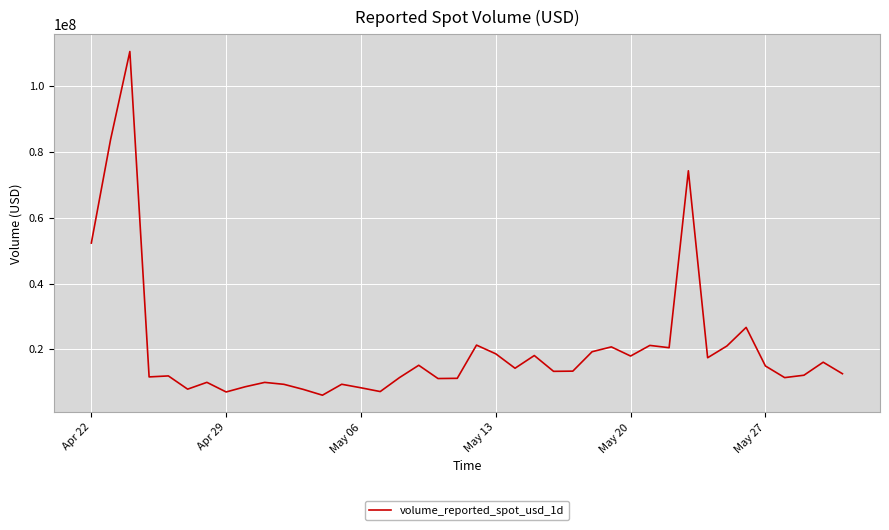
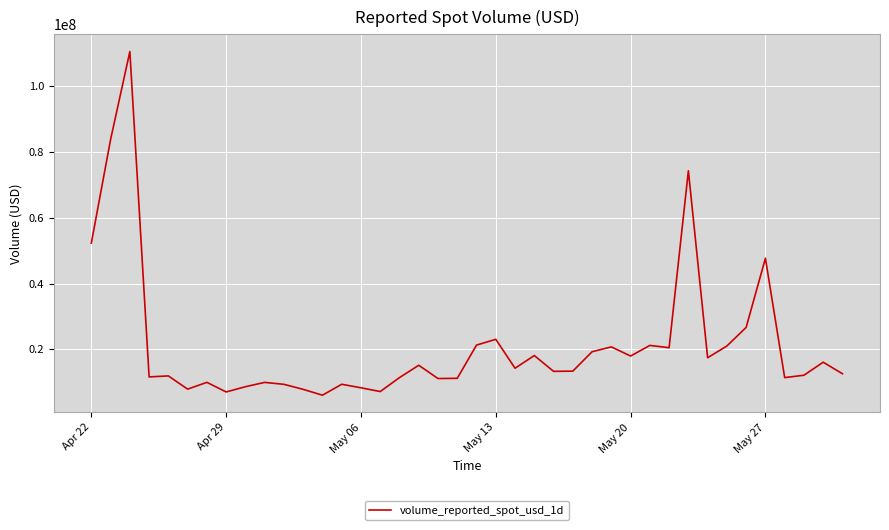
  {
    "Apr 22": 52000000,
    "Apr 29": 7000000,
    "May 06": 8000000,
-   "May 13": 19000000,
+   "May 13": 23000000,
    "May 20": 18000000,
-   "May 27": 15000000
+   "May 27": 48000000
  }
